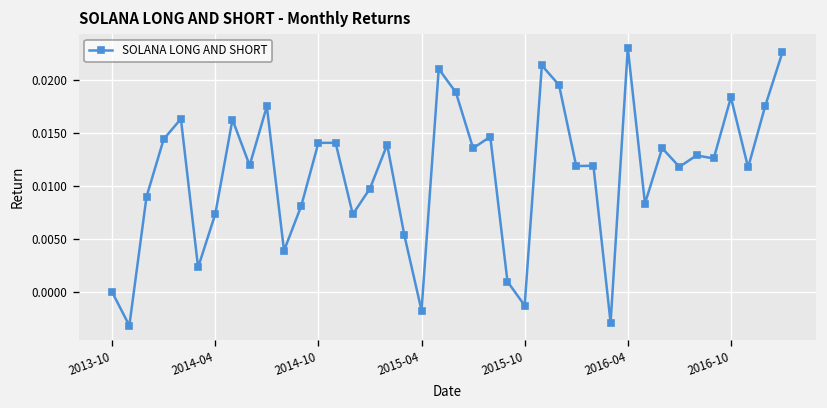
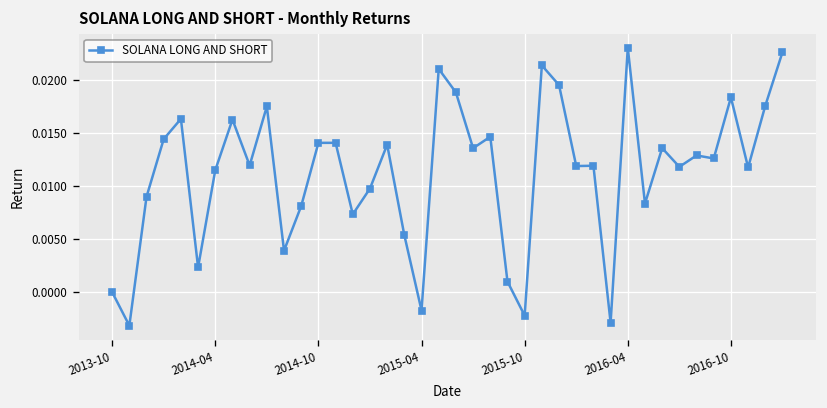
  {
    "2013-10": 0.000,
-   "2014-04": 0.007,
+   "2014-04": 0.012,
    "2014-10": 0.014,
    "2015-04": -0.002,
-   "2015-10": -0.001,
+   "2015-10": -0.002,
    "2016-04": 0.023,
    "2016-10": 0.018
  }
